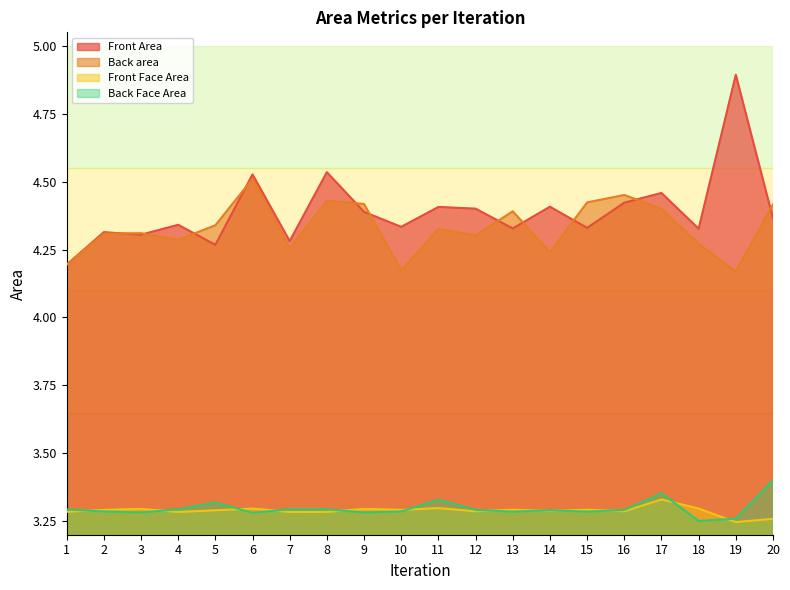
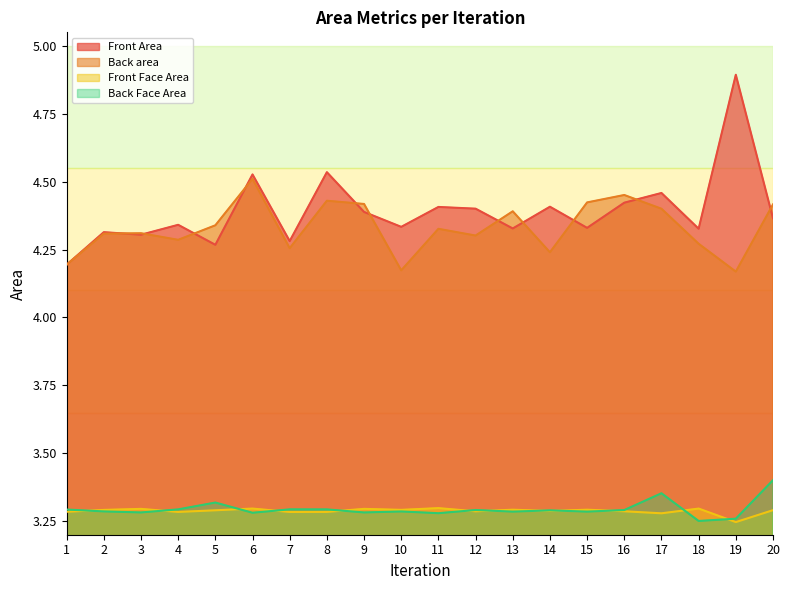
  {
    "Front Face Area": {
      "3": 3.30,
      "5": 3.29,
      "6": 3.30,
      "7": 3.28,
      "9": 3.30,
      "11": 3.30,
-     "17": 3.33,
+     "17": 3.28,
      "18": 3.30,
      "19": 3.25,
-     "20": 3.26
+     "20": 3.29
    },
    "Back Face Area": {
      "3": 3.28,
      "5": 3.32,
      "6": 3.28,
      "7": 3.29,
      "9": 3.28,
-     "11": 3.33,
+     "11": 3.28,
      "17": 3.35,
      "18": 3.25,
      "19": 3.26,
      "20": 3.40
    }
  }
